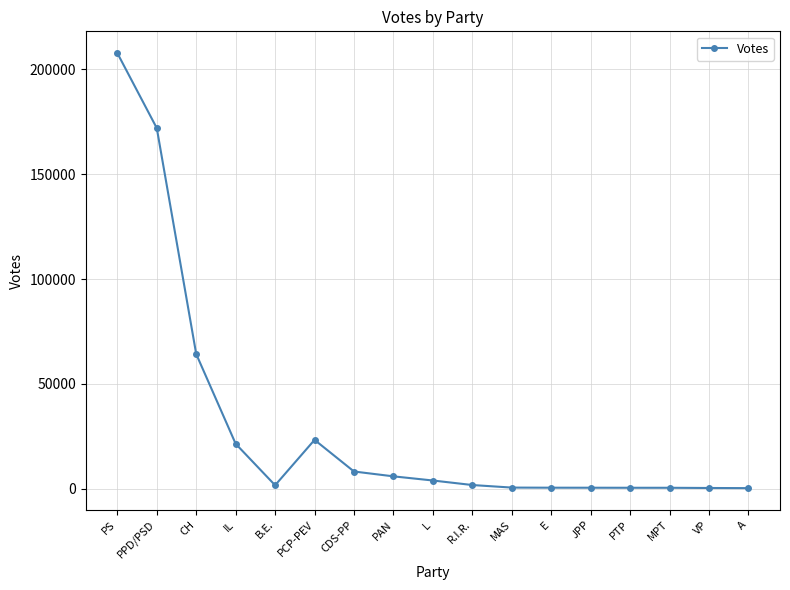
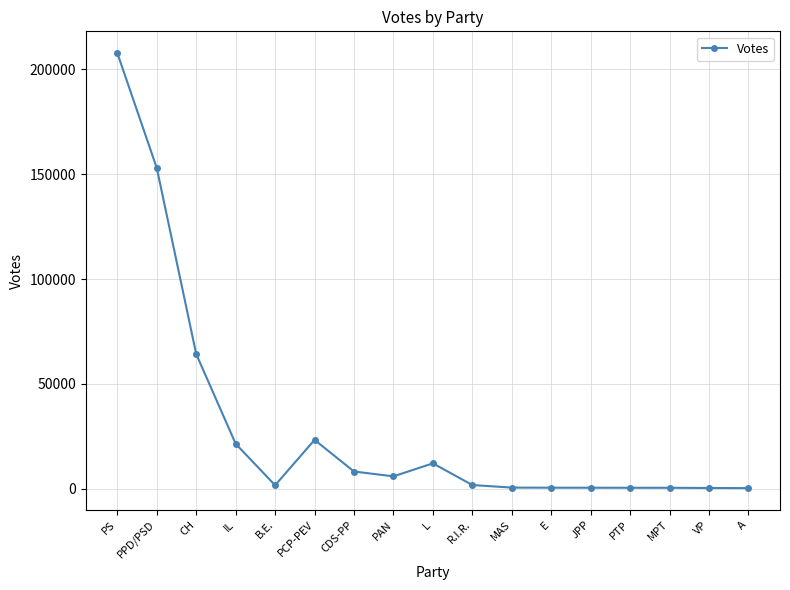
  {
    "PS": 208000,
-   "PPD/PSD": 172000,
+   "PPD/PSD": 153000,
    "CH": 64000,
    "IL": 21000,
    "B.E.": 2000,
    "PCP-PEV": 23000,
    "CDS-PP": 8000,
    "PAN": 6000,
-   "L": 4000,
+   "L": 12000,
    "R.I.R.": 2000,
    "MAS": 1000,
    "E": 0,
    "JPP": 0,
    "PTP": 0,
    "MPT": 0,
    "VP": 0,
    "A": 0
  }
